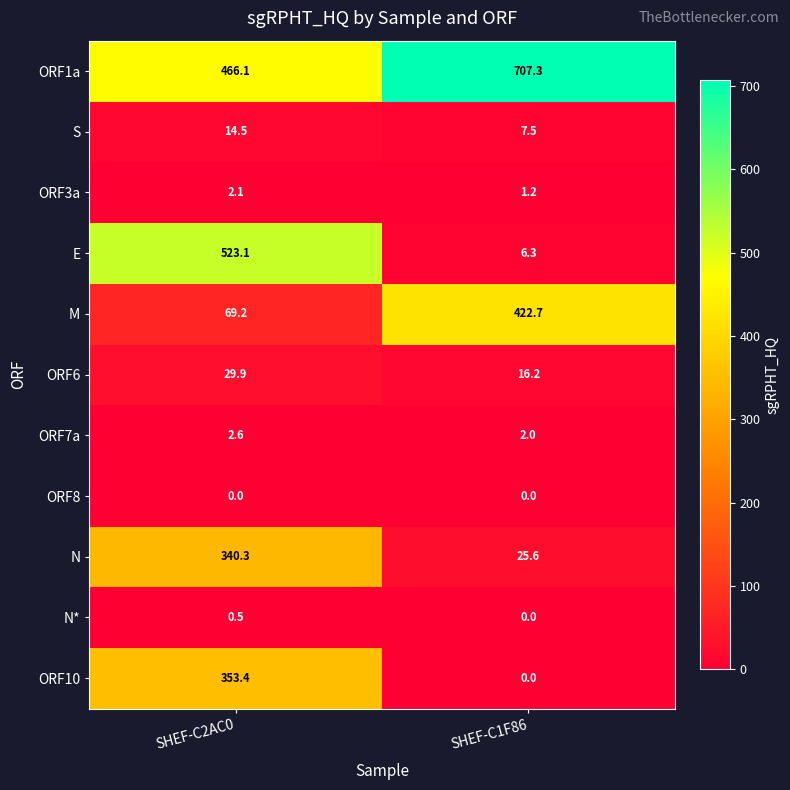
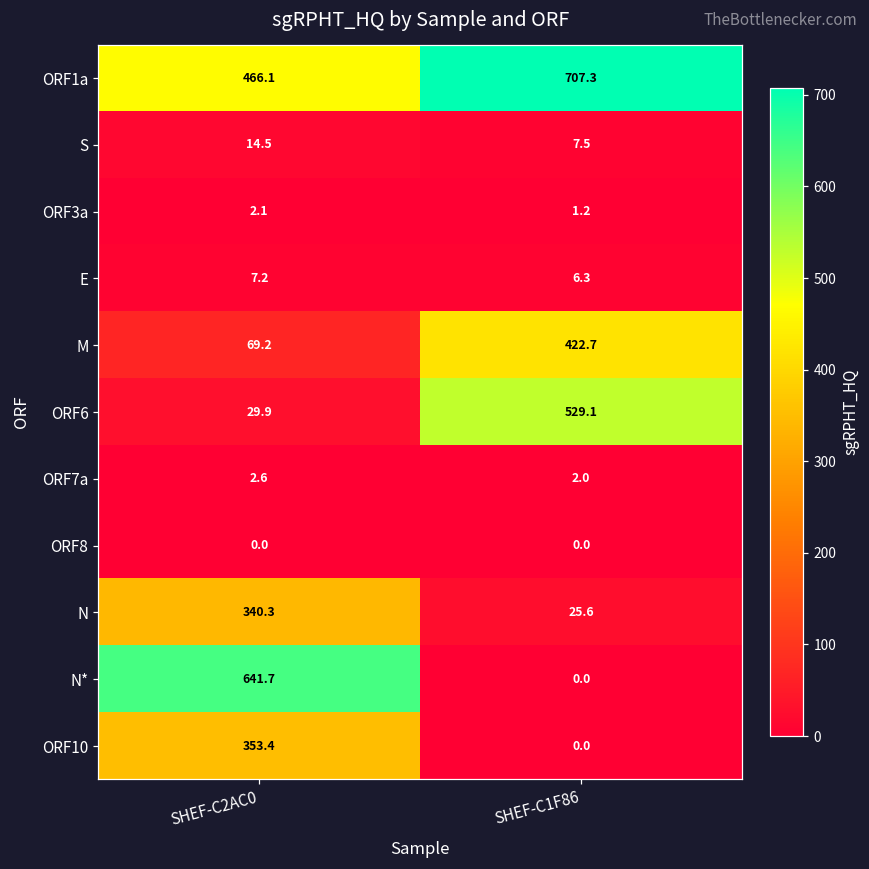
  {
    "ORF1a": {
      "SHEF-C2AC0": 466.1,
      "SHEF-C1F86": 707.3
    },
    "S": {
      "SHEF-C2AC0": 14.5,
      "SHEF-C1F86": 7.5
    },
    "ORF3a": {
      "SHEF-C2AC0": 2.1,
      "SHEF-C1F86": 1.2
    },
    "E": {
-     "SHEF-C2AC0": 523.1,
+     "SHEF-C2AC0": 7.2,
      "SHEF-C1F86": 6.3
    },
    "M": {
      "SHEF-C2AC0": 69.2,
      "SHEF-C1F86": 422.7
    },
    "ORF6": {
      "SHEF-C2AC0": 29.9,
-     "SHEF-C1F86": 16.2
+     "SHEF-C1F86": 529.1
    },
    "ORF7a": {
      "SHEF-C2AC0": 2.6,
      "SHEF-C1F86": 2.0
    },
    "ORF8": {
      "SHEF-C2AC0": 0.0,
      "SHEF-C1F86": 0.0
    },
    "N": {
      "SHEF-C2AC0": 340.3,
      "SHEF-C1F86": 25.6
    },
    "N*": {
-     "SHEF-C2AC0": 0.5,
+     "SHEF-C2AC0": 641.7,
      "SHEF-C1F86": 0.0
    },
    "ORF10": {
      "SHEF-C2AC0": 353.4,
      "SHEF-C1F86": 0.0
    }
  }
